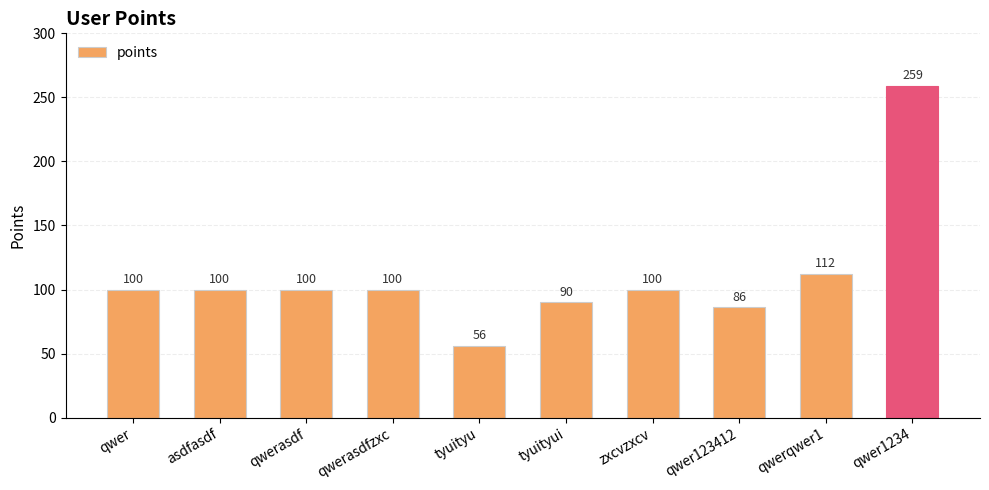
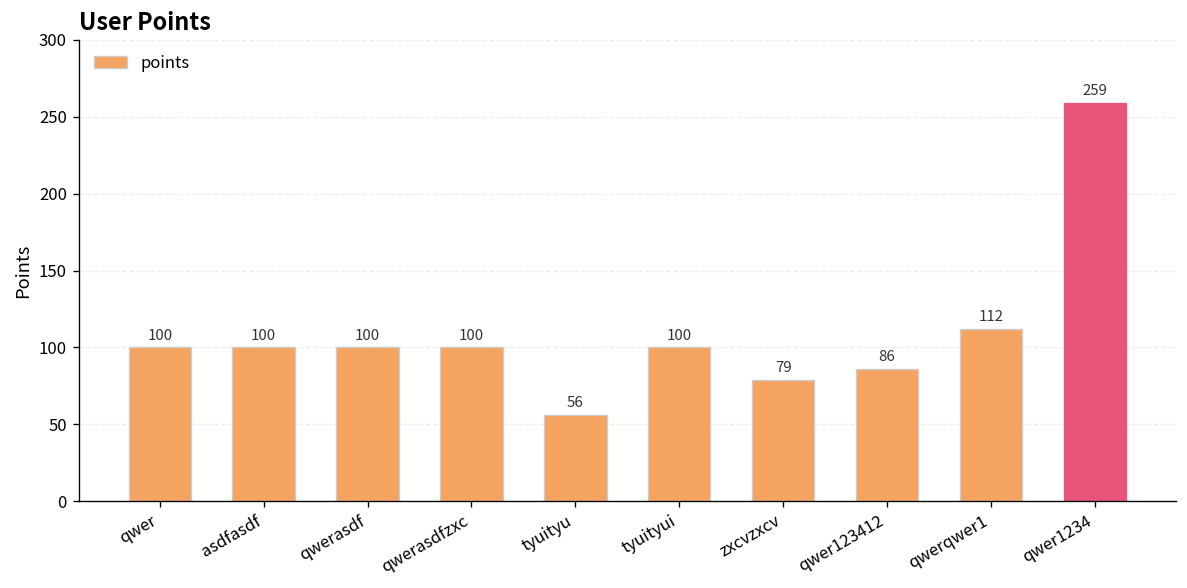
  {
    "qwer": 100,
    "asdfasdf": 100,
    "qwerasdf": 100,
    "qwerasdfzxc": 100,
    "tyuityu": 56,
-   "tyuityui": 90,
-   "zxcvzxcv": 100,
+   "tyuityui": 100,
+   "zxcvzxcv": 79,
    "qwer123412": 86,
    "qwerqwer1": 112,
    "qwer1234": 259
  }
